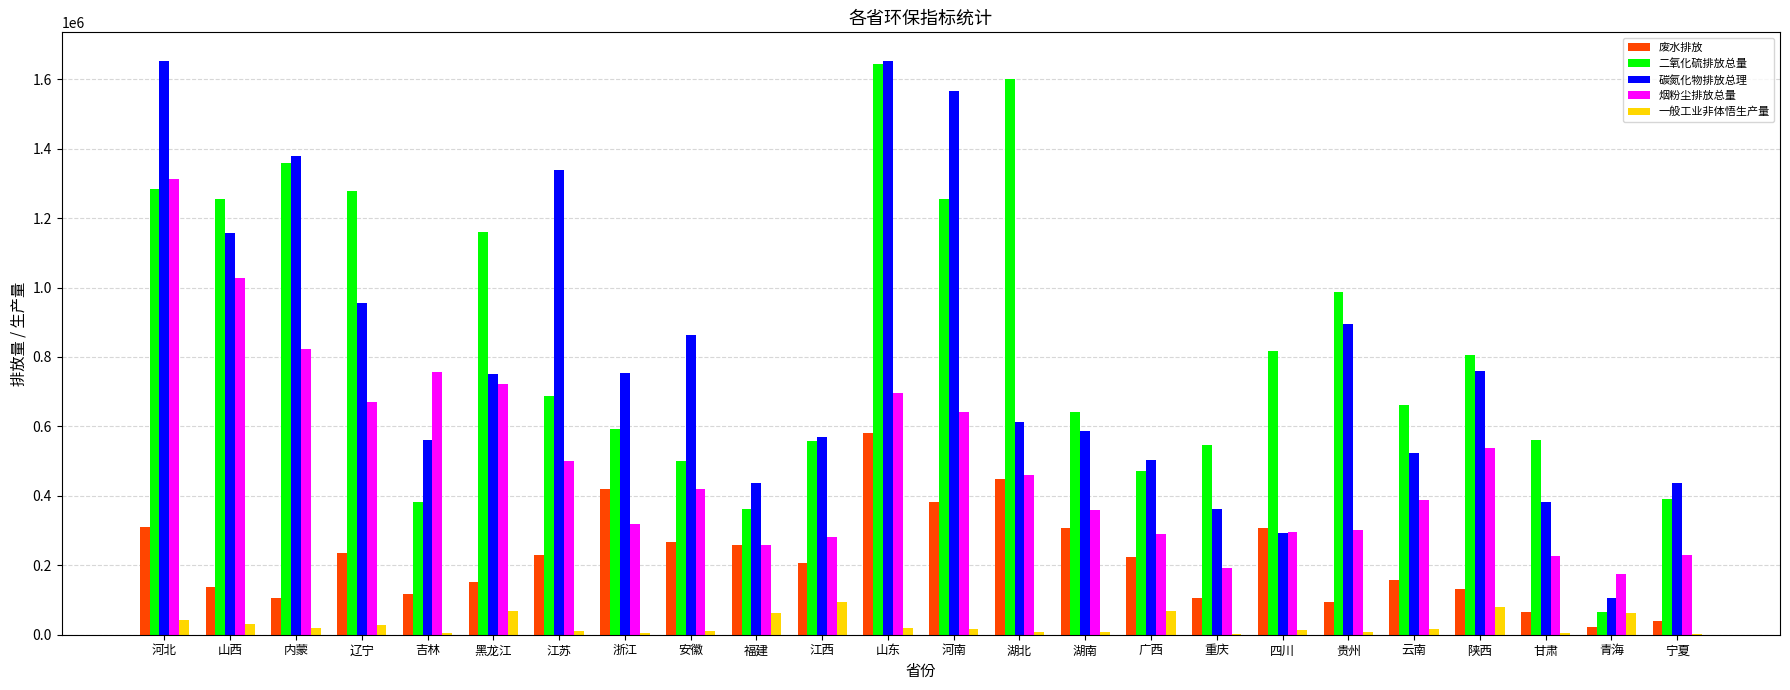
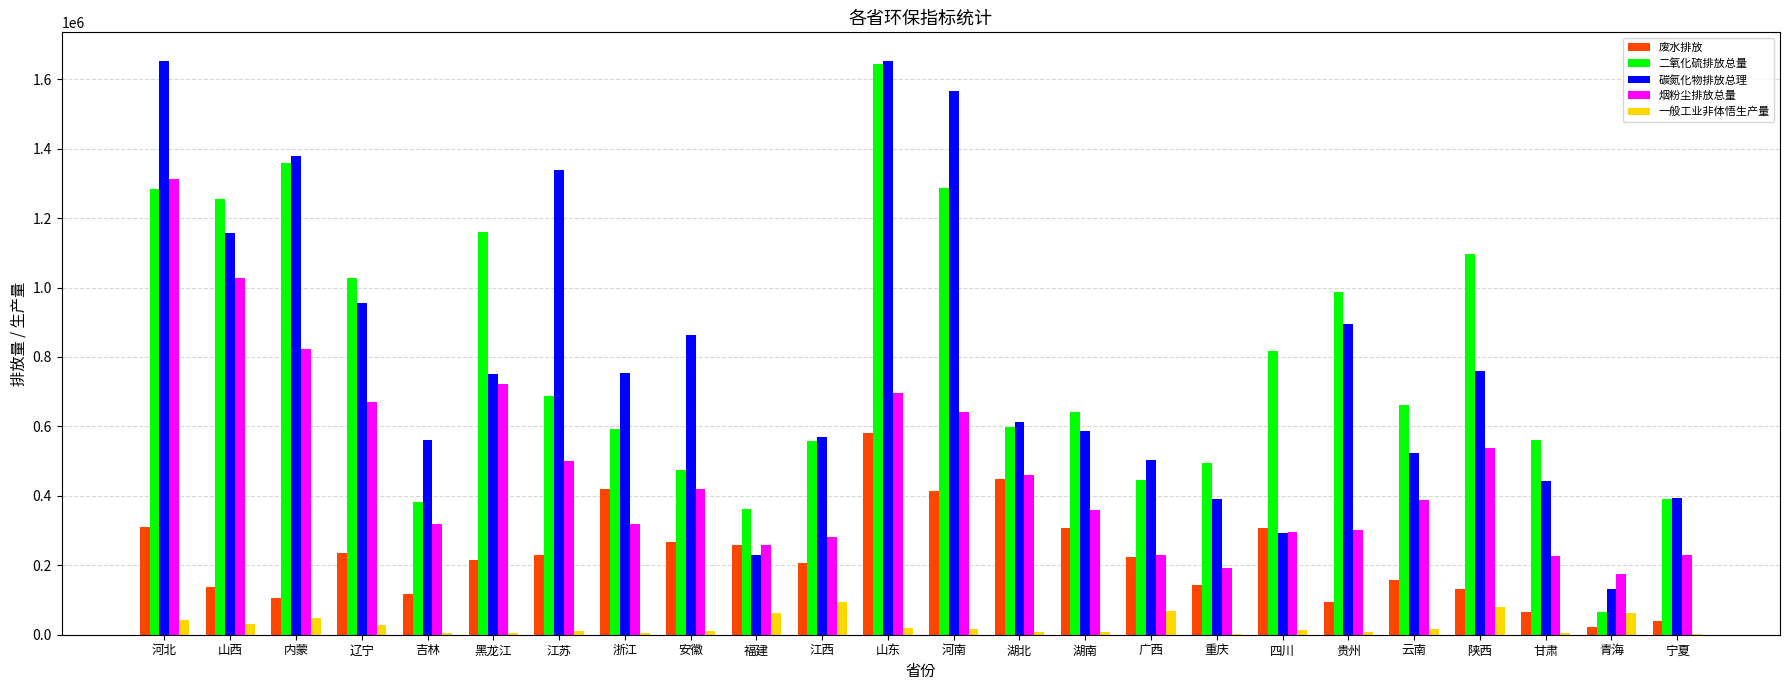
  {
    "废水排放": {
      "河北": 310000,
      "山西": 140000,
      "内蒙": 110000,
      "辽宁": 230000,
      "吉林": 120000,
-     "黑龙江": 150000,
+     "黑龙江": 220000,
      "江苏": 230000,
      "浙江": 420000,
      "安徽": 270000,
      "福建": 260000,
      "江西": 210000,
      "山东": 580000,
-     "河南": 380000,
+     "河南": 410000,
      "湖北": 450000,
      "湖南": 310000,
      "广西": 230000,
-     "重庆": 110000,
+     "重庆": 140000,
      "四川": 310000,
      "贵州": 90000,
      "云南": 160000,
      "陕西": 130000,
      "甘肃": 60000,
      "青海": 20000,
      "宁夏": 40000
    },
    "二氧化硫排放总量": {
      "河北": 1280000,
      "山西": 1260000,
      "内蒙": 1360000,
-     "辽宁": 1280000,
+     "辽宁": 1030000,
      "吉林": 380000,
      "黑龙江": 1160000,
      "江苏": 690000,
      "浙江": 590000,
-     "安徽": 500000,
+     "安徽": 470000,
      "福建": 360000,
      "江西": 560000,
      "山东": 1640000,
-     "河南": 1250000,
-     "湖北": 1600000,
+     "河南": 1290000,
+     "湖北": 600000,
      "湖南": 640000,
-     "广西": 470000,
-     "重庆": 550000,
+     "广西": 440000,
+     "重庆": 500000,
      "四川": 820000,
      "贵州": 990000,
      "云南": 660000,
-     "陕西": 810000,
+     "陕西": 1100000,
      "甘肃": 560000,
      "青海": 70000,
      "宁夏": 390000
    },
    "碳氮化物排放总理": {
      "河北": 1650000,
      "山西": 1160000,
      "内蒙": 1380000,
      "辽宁": 960000,
      "吉林": 560000,
      "黑龙江": 750000,
      "江苏": 1340000,
      "浙江": 750000,
      "安徽": 860000,
-     "福建": 440000,
+     "福建": 230000,
      "江西": 570000,
      "山东": 1650000,
      "河南": 1570000,
      "湖北": 610000,
      "湖南": 590000,
      "广西": 500000,
-     "重庆": 360000,
+     "重庆": 390000,
      "四川": 290000,
      "贵州": 890000,
      "云南": 520000,
      "陕西": 760000,
-     "甘肃": 380000,
-     "青海": 110000,
-     "宁夏": 440000
+     "甘肃": 440000,
+     "青海": 130000,
+     "宁夏": 390000
    },
    "烟粉尘排放总量": {
      "河北": 1310000,
      "山西": 1030000,
      "内蒙": 820000,
      "辽宁": 670000,
-     "吉林": 760000,
+     "吉林": 320000,
      "黑龙江": 720000,
      "江苏": 500000,
      "浙江": 320000,
      "安徽": 420000,
      "福建": 260000,
      "江西": 280000,
      "山东": 700000,
      "河南": 640000,
      "湖北": 460000,
      "湖南": 360000,
-     "广西": 290000,
+     "广西": 230000,
      "重庆": 190000,
      "四川": 300000,
      "贵州": 300000,
      "云南": 390000,
      "陕西": 540000,
      "甘肃": 230000,
      "青海": 170000,
      "宁夏": 230000
    },
    "一般工业非体悟生产量": {
      "河北": 40000,
      "山西": 30000,
-     "内蒙": 20000,
+     "内蒙": 50000,
      "辽宁": 30000,
-     "黑龙江": 70000,
+     "黑龙江": 10000,
      "江苏": 10000,
      "安徽": 10000,
      "福建": 60000,
      "江西": 100000,
      "山东": 20000,
      "河南": 20000,
      "湖北": 10000,
      "湖南": 10000,
      "广西": 70000,
      "四川": 10000,
      "贵州": 10000,
      "云南": 20000,
      "陕西": 80000,
      "青海": 60000
    }
  }
